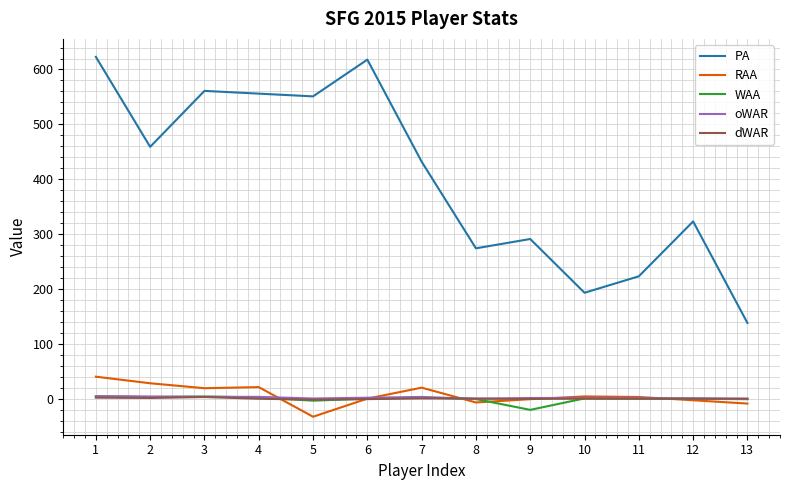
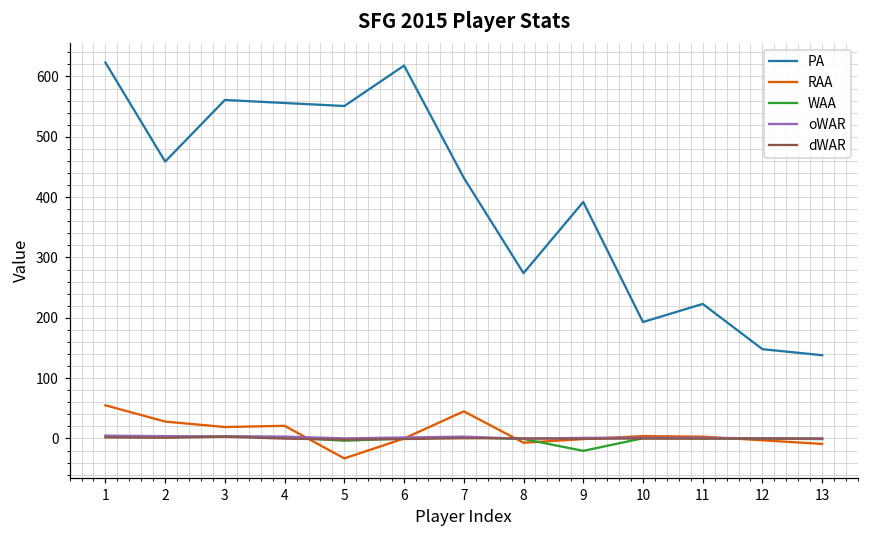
  {
    "PA": {
      "1": 620,
      "2": 460,
      "3": 560,
      "4": 560,
      "5": 550,
      "6": 620,
      "7": 430,
      "8": 270,
-     "9": 290,
+     "9": 390,
      "10": 190,
      "11": 220,
-     "12": 320,
+     "12": 150,
      "13": 140
    },
    "RAA": {
-     "1": 40,
+     "1": 60,
      "2": 30,
      "3": 20,
      "4": 20,
      "5": -30,
-     "7": 20,
+     "7": 50,
      "8": -10,
      "13": -10
    },
    "WAA": {
      "9": -20
    }
  }
